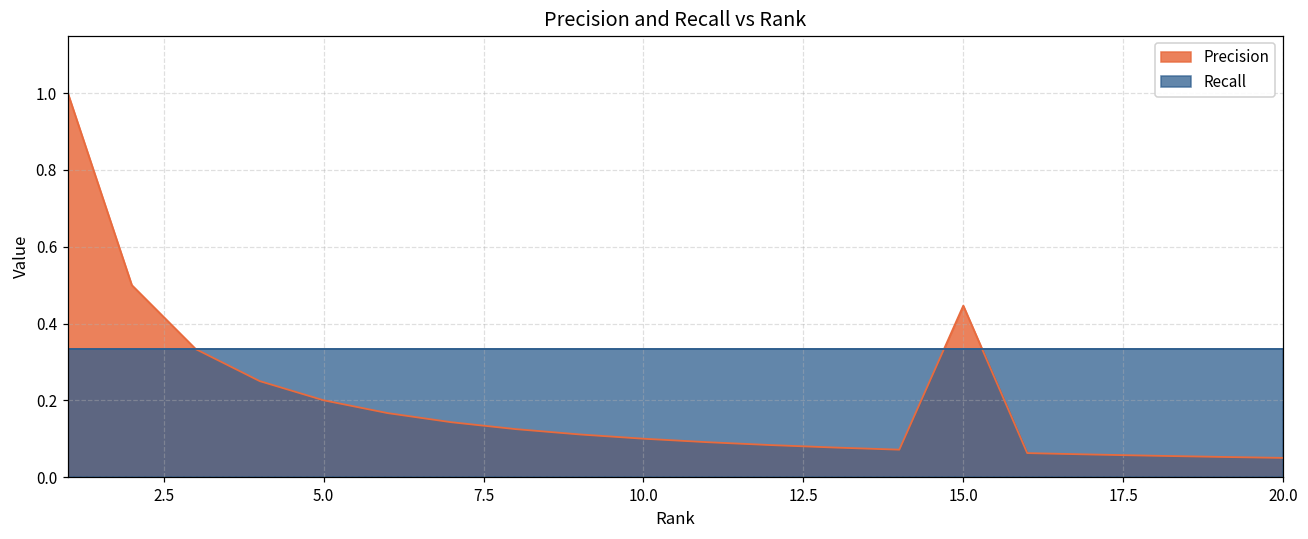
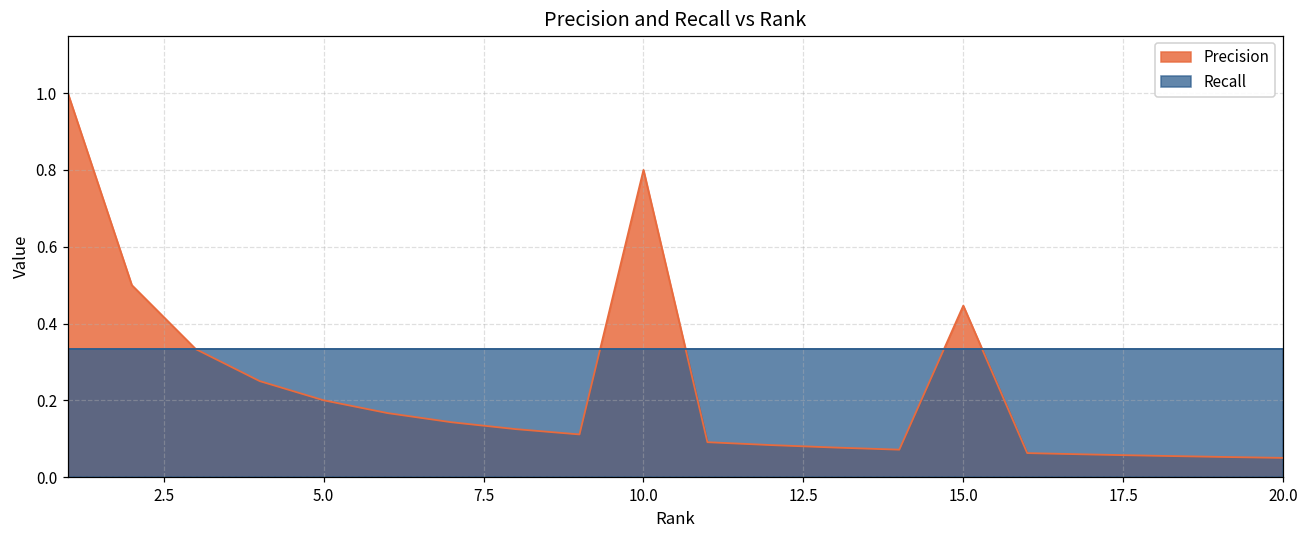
  {
    "Precision": {
      "5.0": 0.2,
-     "10.0": 0.1,
+     "10.0": 0.8,
      "15.0": 0.45,
      "20.0": 0.05
    },
    "Recall": {
      "5.0": 0.33,
      "10.0": 0.33,
      "15.0": 0.33,
      "20.0": 0.33
    }
  }
